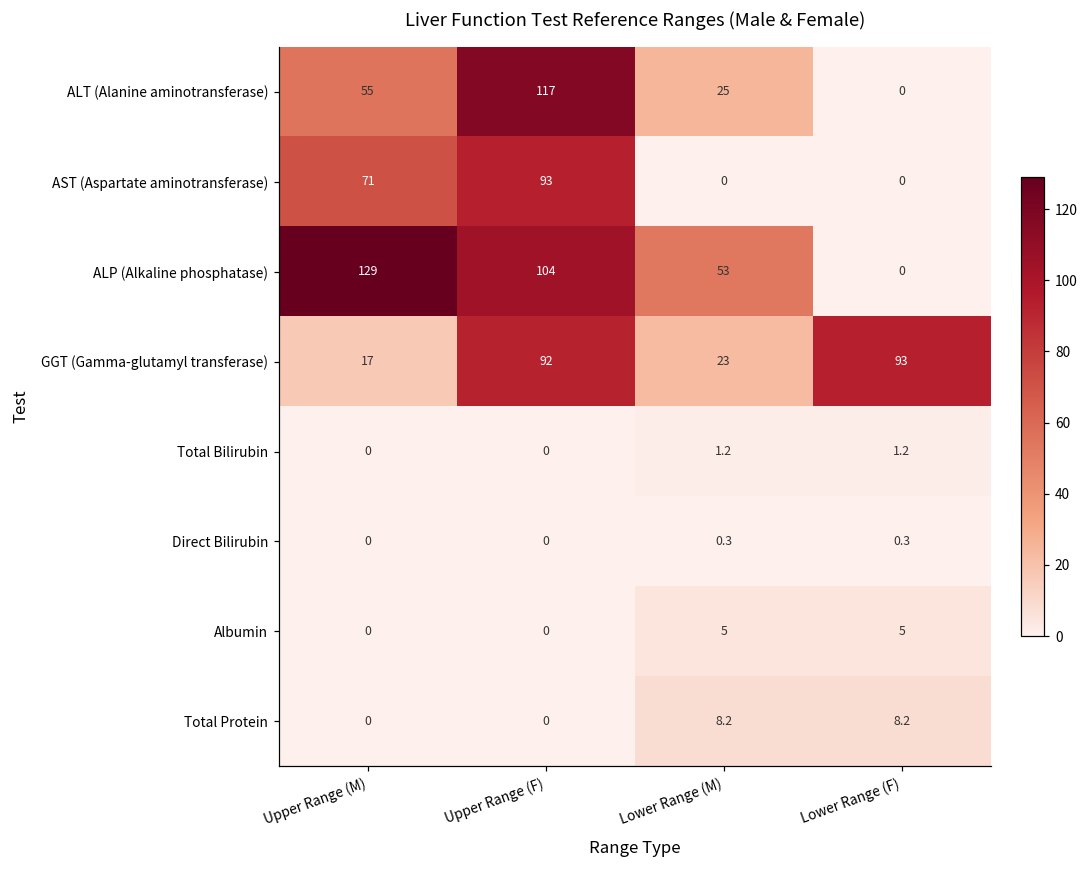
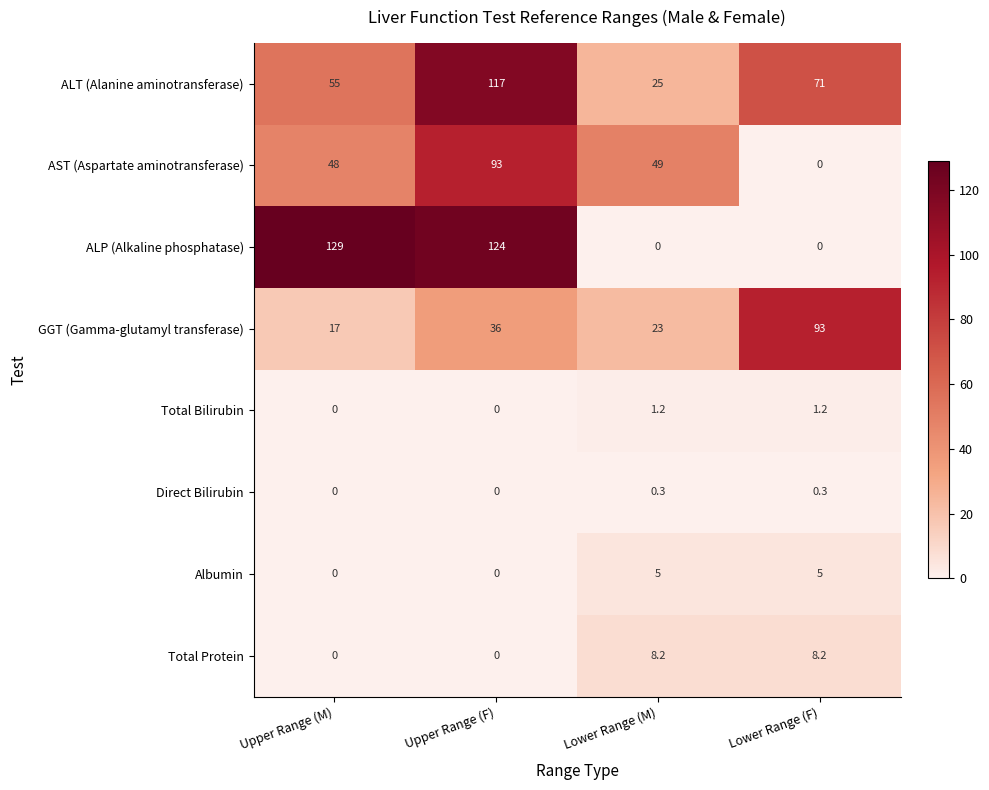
  {
    "ALT (Alanine aminotransferase)": {
      "Upper Range (M)": 55,
      "Upper Range (F)": 117,
      "Lower Range (M)": 25,
-     "Lower Range (F)": 0
+     "Lower Range (F)": 71
    },
    "AST (Aspartate aminotransferase)": {
-     "Upper Range (M)": 71,
+     "Upper Range (M)": 48,
      "Upper Range (F)": 93,
-     "Lower Range (M)": 0,
+     "Lower Range (M)": 49,
      "Lower Range (F)": 0
    },
    "ALP (Alkaline phosphatase)": {
      "Upper Range (M)": 129,
-     "Upper Range (F)": 104,
-     "Lower Range (M)": 53,
+     "Upper Range (F)": 124,
+     "Lower Range (M)": 0,
      "Lower Range (F)": 0
    },
    "GGT (Gamma-glutamyl transferase)": {
      "Upper Range (M)": 17,
-     "Upper Range (F)": 92,
+     "Upper Range (F)": 36,
      "Lower Range (M)": 23,
      "Lower Range (F)": 93
    },
    "Total Bilirubin": {
      "Upper Range (M)": 0,
      "Upper Range (F)": 0,
      "Lower Range (M)": 1.2,
      "Lower Range (F)": 1.2
    },
    "Direct Bilirubin": {
      "Upper Range (M)": 0,
      "Upper Range (F)": 0,
      "Lower Range (M)": 0.3,
      "Lower Range (F)": 0.3
    },
    "Albumin": {
      "Upper Range (M)": 0,
      "Upper Range (F)": 0,
      "Lower Range (M)": 5,
      "Lower Range (F)": 5
    },
    "Total Protein": {
      "Upper Range (M)": 0,
      "Upper Range (F)": 0,
      "Lower Range (M)": 8.2,
      "Lower Range (F)": 8.2
    }
  }
